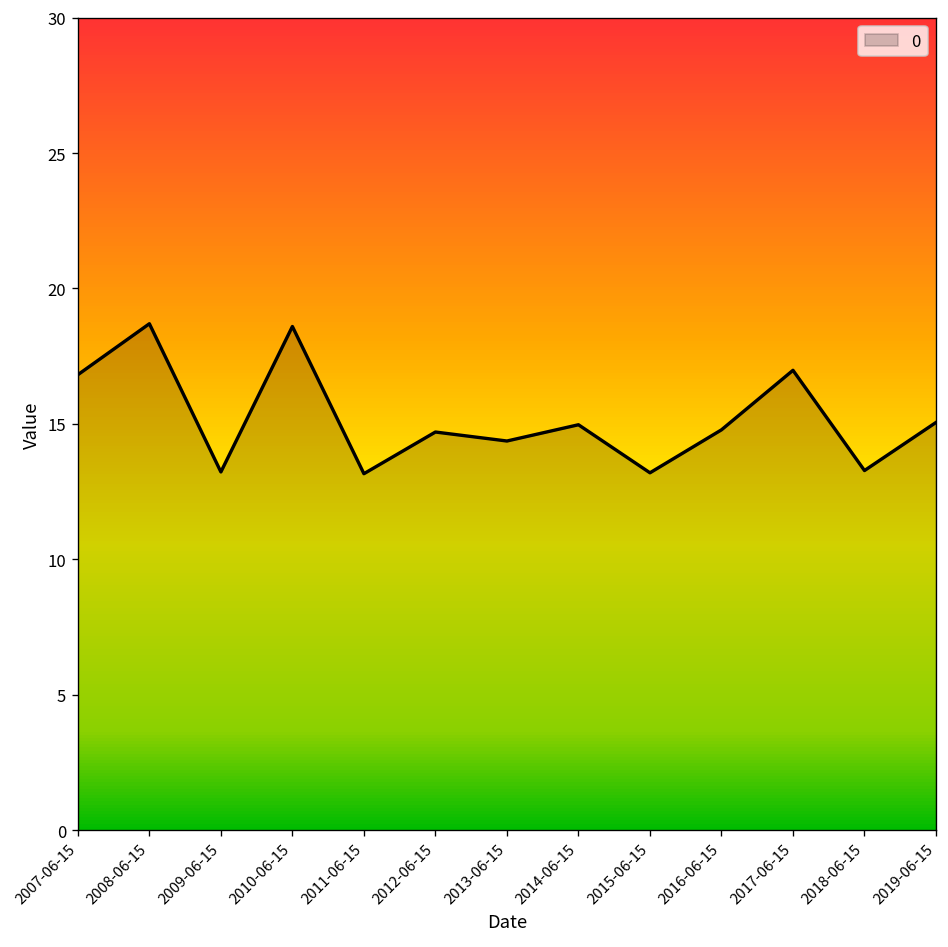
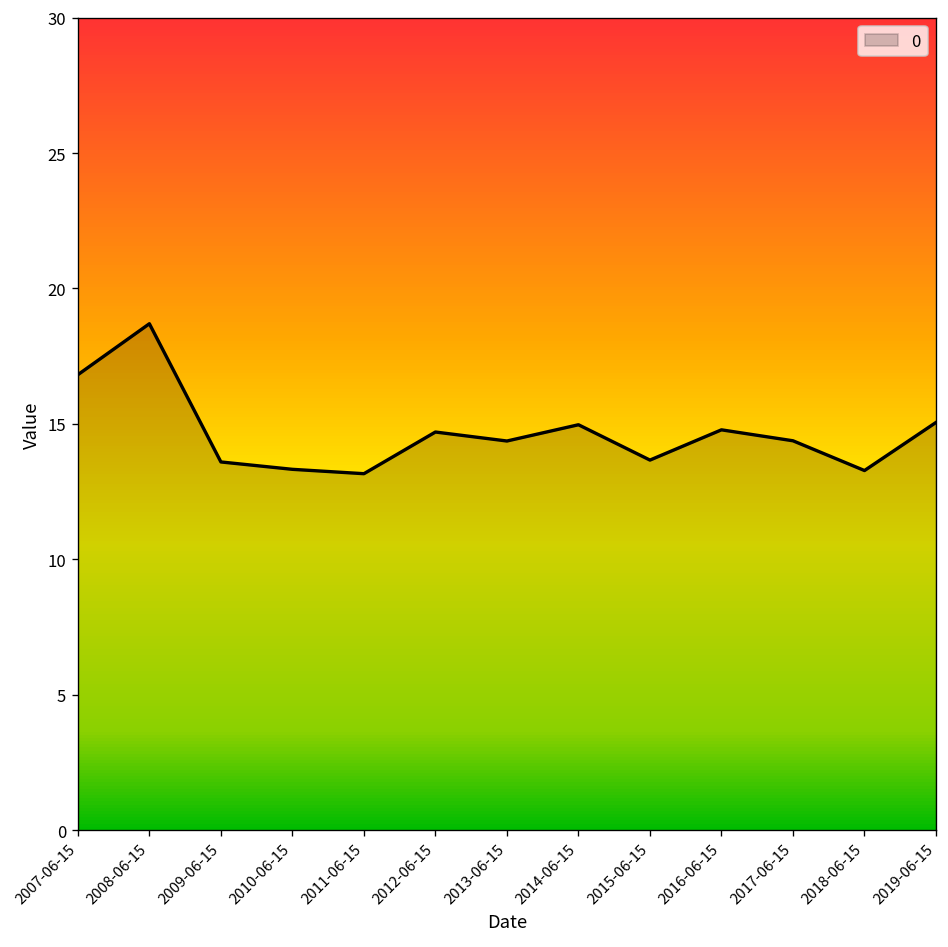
  {
    "2007-06-15": 16.8,
    "2008-06-15": 18.7,
-   "2009-06-15": 13.2,
-   "2010-06-15": 18.6,
+   "2009-06-15": 13.6,
+   "2010-06-15": 13.3,
    "2011-06-15": 13.2,
    "2012-06-15": 14.7,
    "2013-06-15": 14.4,
    "2014-06-15": 15.0,
-   "2015-06-15": 13.2,
+   "2015-06-15": 13.7,
    "2016-06-15": 14.8,
-   "2017-06-15": 17.0,
+   "2017-06-15": 14.4,
    "2018-06-15": 13.3,
    "2019-06-15": 15.1
  }
